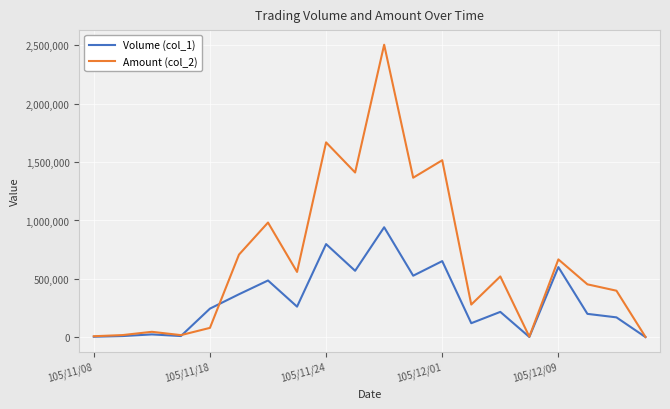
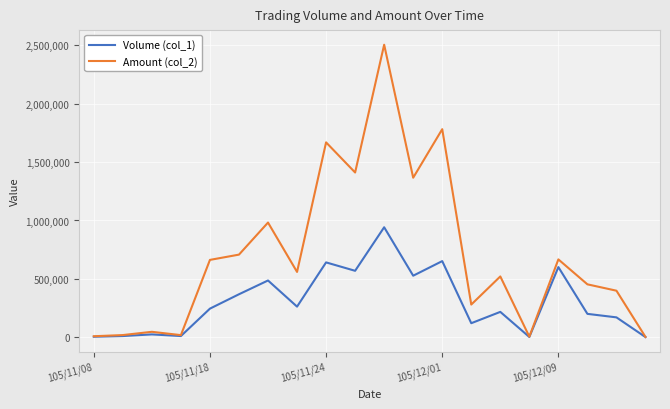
  {
    "Volume (col_1)": {
      "105/11/18": "240,000",
-     "105/11/24": "800,000",
+     "105/11/24": "640,000",
      "105/12/01": "650,000",
      "105/12/09": "600,000"
    },
    "Amount (col_2)": {
-     "105/11/18": "80,000",
+     "105/11/18": "660,000",
      "105/11/24": "1,670,000",
-     "105/12/01": "1,520,000",
+     "105/12/01": "1,780,000",
      "105/12/09": "670,000"
    }
  }
